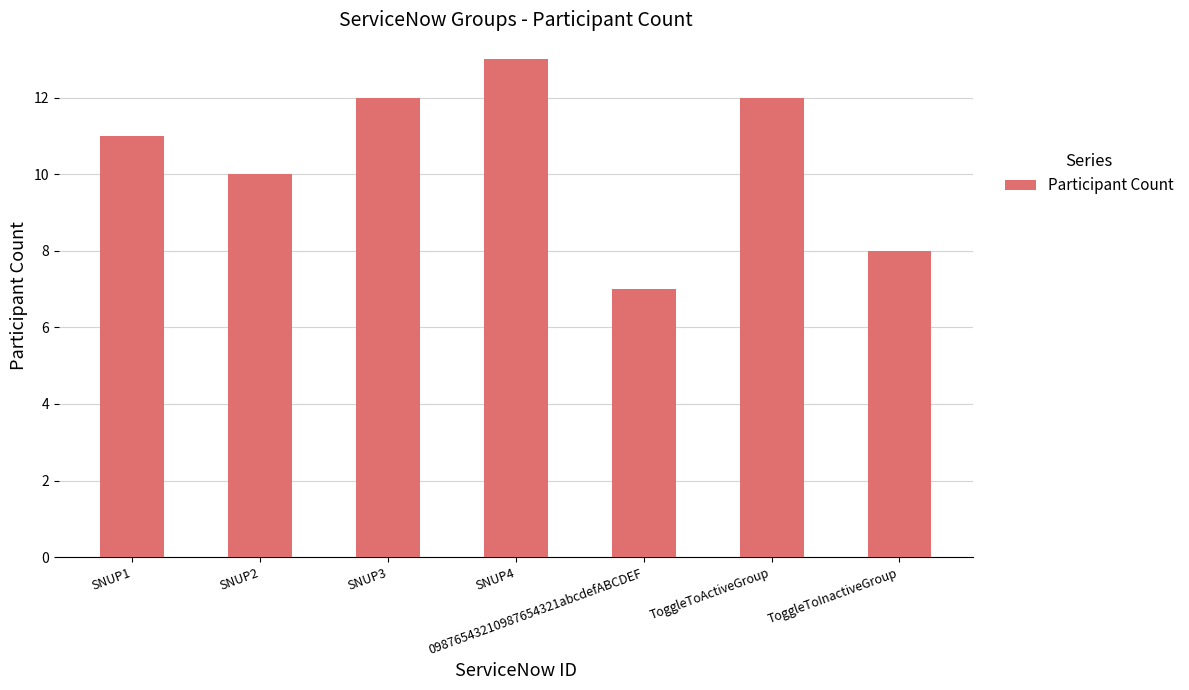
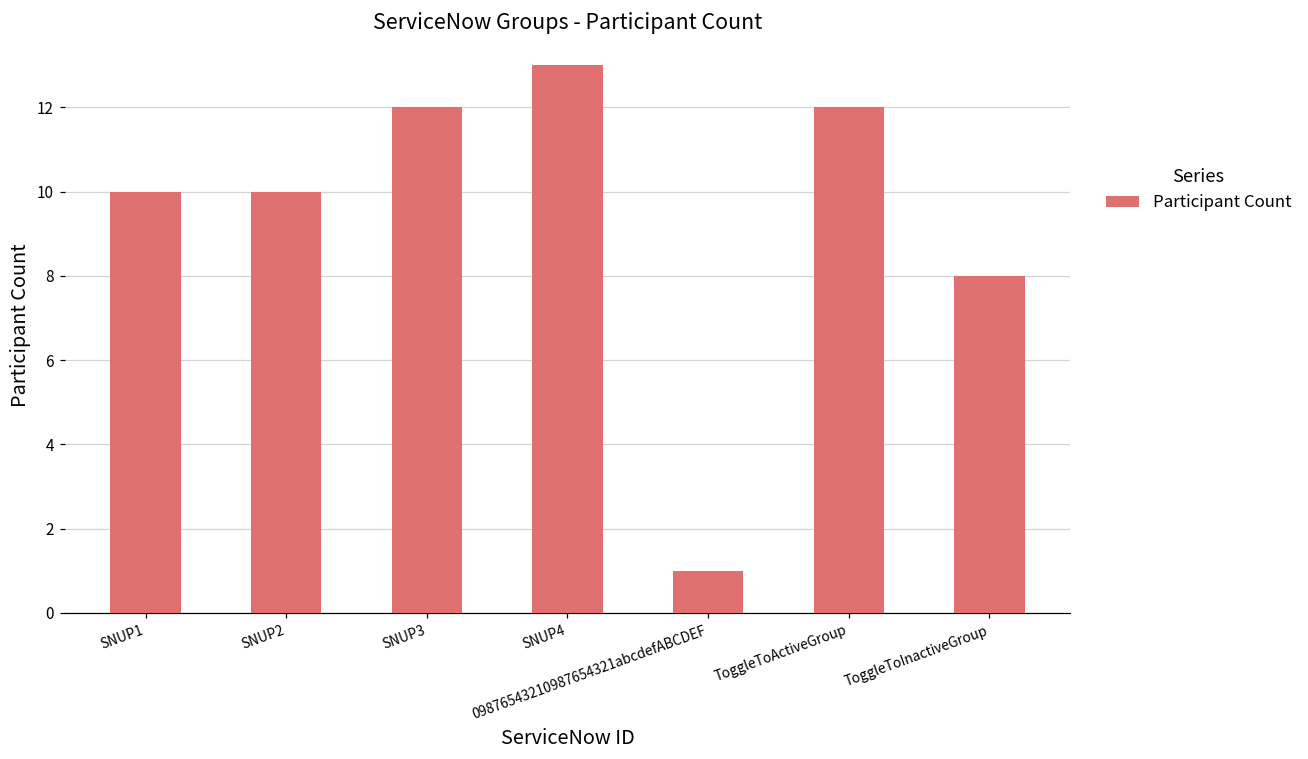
  {
-   "SNUP1": 11,
+   "SNUP1": 10,
    "SNUP2": 10,
    "SNUP3": 12,
    "SNUP4": 13,
-   "09876543210987654321abcdefABCDEF": 7,
+   "09876543210987654321abcdefABCDEF": 1,
    "ToggleToActiveGroup": 12,
    "ToggleToInactiveGroup": 8
  }
